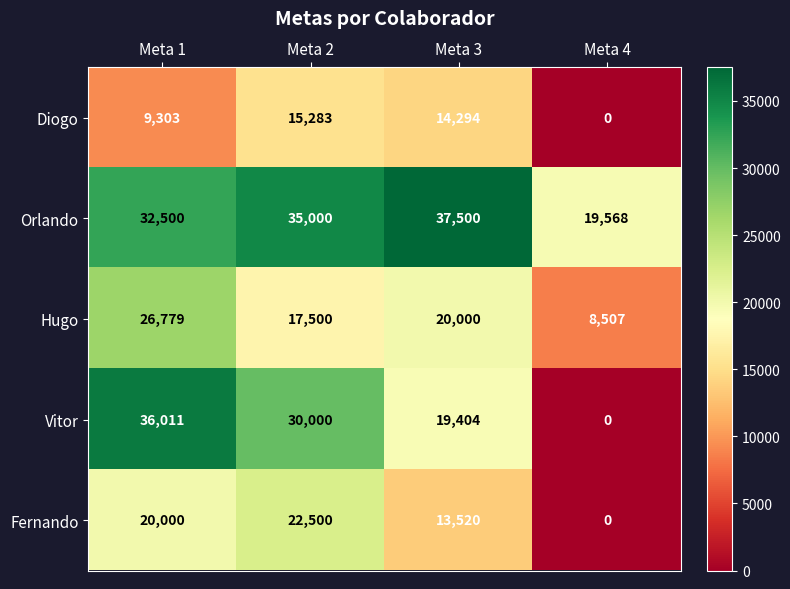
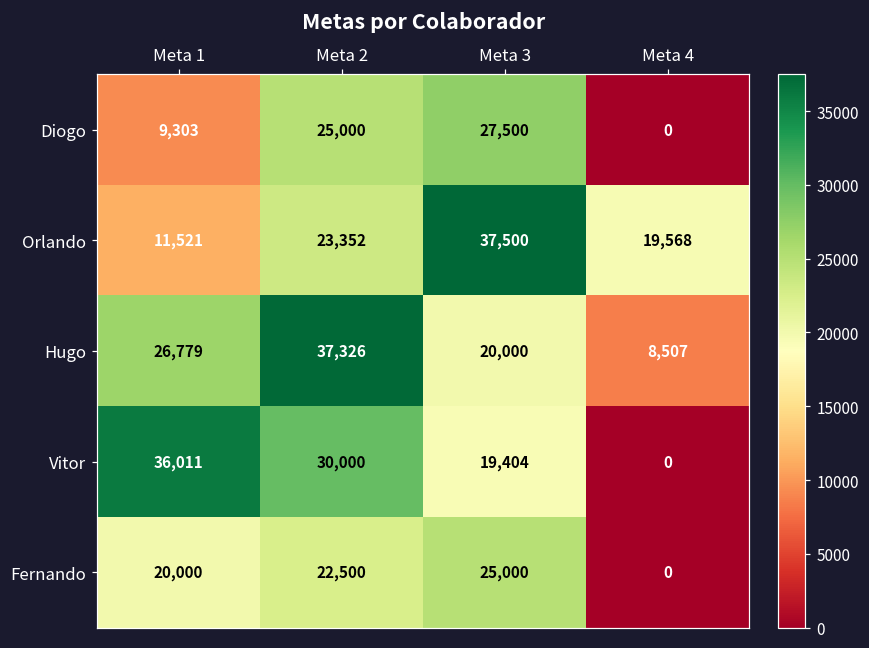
  {
    "Diogo": {
      "Meta 1": "9,303",
-     "Meta 2": "15,283",
-     "Meta 3": "14,294",
+     "Meta 2": "25,000",
+     "Meta 3": "27,500",
      "Meta 4": "0"
    },
    "Orlando": {
-     "Meta 1": "32,500",
-     "Meta 2": "35,000",
+     "Meta 1": "11,521",
+     "Meta 2": "23,352",
      "Meta 3": "37,500",
      "Meta 4": "19,568"
    },
    "Hugo": {
      "Meta 1": "26,779",
-     "Meta 2": "17,500",
+     "Meta 2": "37,326",
      "Meta 3": "20,000",
      "Meta 4": "8,507"
    },
    "Vitor": {
      "Meta 1": "36,011",
      "Meta 2": "30,000",
      "Meta 3": "19,404",
      "Meta 4": "0"
    },
    "Fernando": {
      "Meta 1": "20,000",
      "Meta 2": "22,500",
-     "Meta 3": "13,520",
+     "Meta 3": "25,000",
      "Meta 4": "0"
    }
  }
